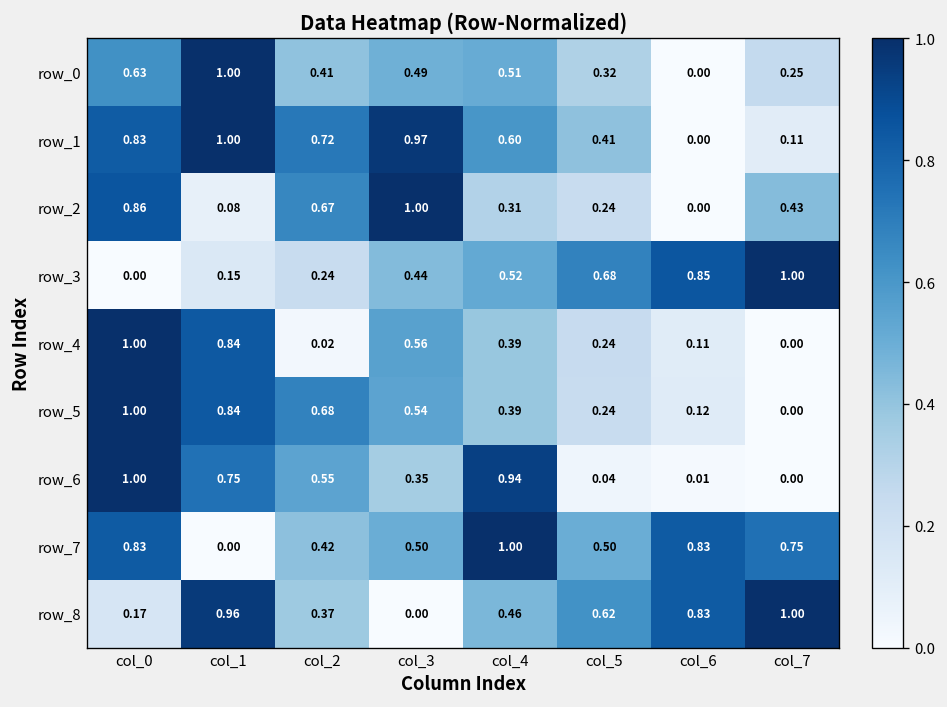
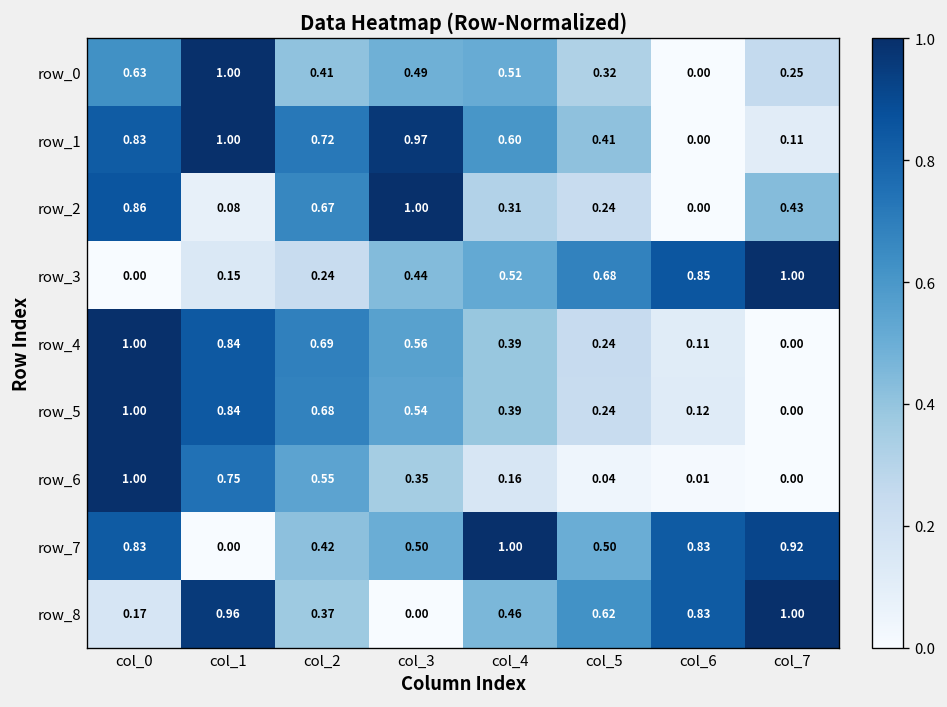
  {
    "row_0": {
      "col_0": 0.63,
      "col_1": 1.00,
      "col_2": 0.41,
      "col_3": 0.49,
      "col_4": 0.51,
      "col_5": 0.32,
      "col_6": 0.00,
      "col_7": 0.25
    },
    "row_1": {
      "col_0": 0.83,
      "col_1": 1.00,
      "col_2": 0.72,
      "col_3": 0.97,
      "col_4": 0.60,
      "col_5": 0.41,
      "col_6": 0.00,
      "col_7": 0.11
    },
    "row_2": {
      "col_0": 0.86,
      "col_1": 0.08,
      "col_2": 0.67,
      "col_3": 1.00,
      "col_4": 0.31,
      "col_5": 0.24,
      "col_6": 0.00,
      "col_7": 0.43
    },
    "row_3": {
      "col_0": 0.00,
      "col_1": 0.15,
      "col_2": 0.24,
      "col_3": 0.44,
      "col_4": 0.52,
      "col_5": 0.68,
      "col_6": 0.85,
      "col_7": 1.00
    },
    "row_4": {
      "col_0": 1.00,
      "col_1": 0.84,
-     "col_2": 0.02,
+     "col_2": 0.69,
      "col_3": 0.56,
      "col_4": 0.39,
      "col_5": 0.24,
      "col_6": 0.11,
      "col_7": 0.00
    },
    "row_5": {
      "col_0": 1.00,
      "col_1": 0.84,
      "col_2": 0.68,
      "col_3": 0.54,
      "col_4": 0.39,
      "col_5": 0.24,
      "col_6": 0.12,
      "col_7": 0.00
    },
    "row_6": {
      "col_0": 1.00,
      "col_1": 0.75,
      "col_2": 0.55,
      "col_3": 0.35,
-     "col_4": 0.94,
+     "col_4": 0.16,
      "col_5": 0.04,
      "col_6": 0.01,
      "col_7": 0.00
    },
    "row_7": {
      "col_0": 0.83,
      "col_1": 0.00,
      "col_2": 0.42,
      "col_3": 0.50,
      "col_4": 1.00,
      "col_5": 0.50,
      "col_6": 0.83,
-     "col_7": 0.75
+     "col_7": 0.92
    },
    "row_8": {
      "col_0": 0.17,
      "col_1": 0.96,
      "col_2": 0.37,
      "col_3": 0.00,
      "col_4": 0.46,
      "col_5": 0.62,
      "col_6": 0.83,
      "col_7": 1.00
    }
  }
